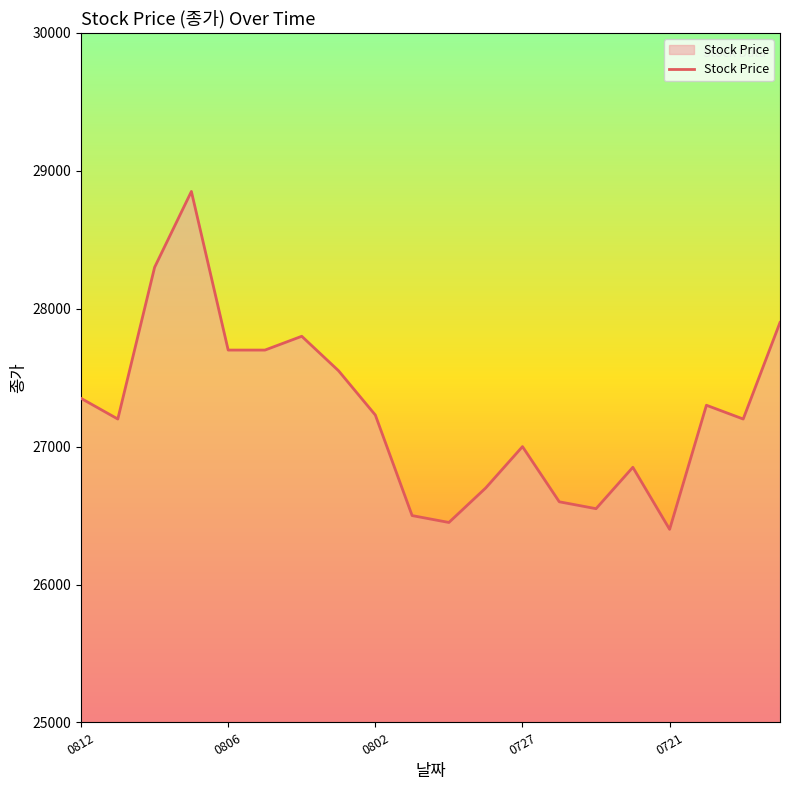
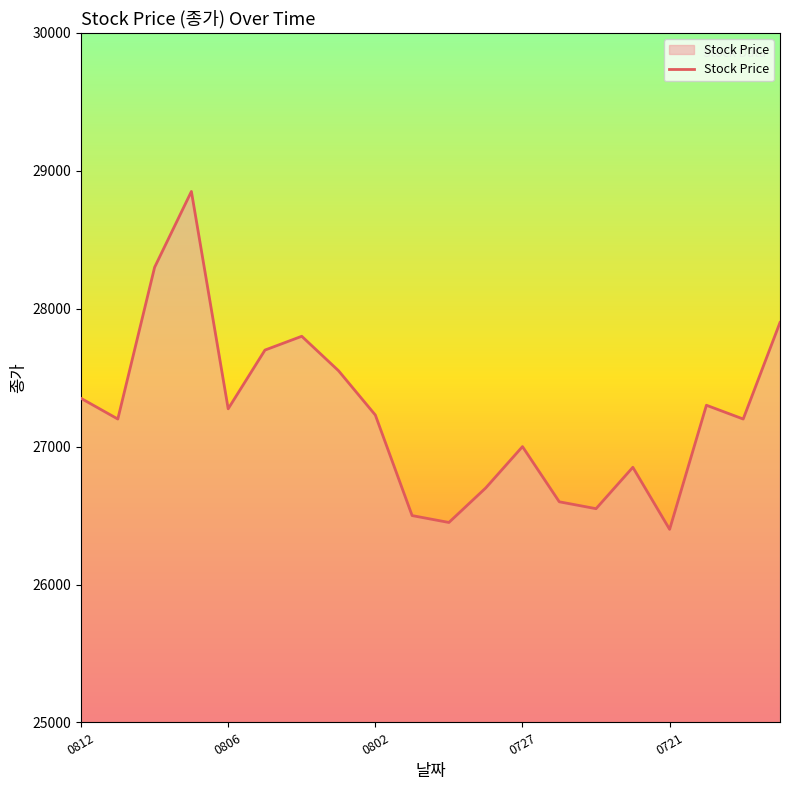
  {
    "0812": 27350,
-   "0806": 27700,
+   "0806": 27270,
    "0802": 27230,
    "0727": 27000,
    "0721": 26400
  }
